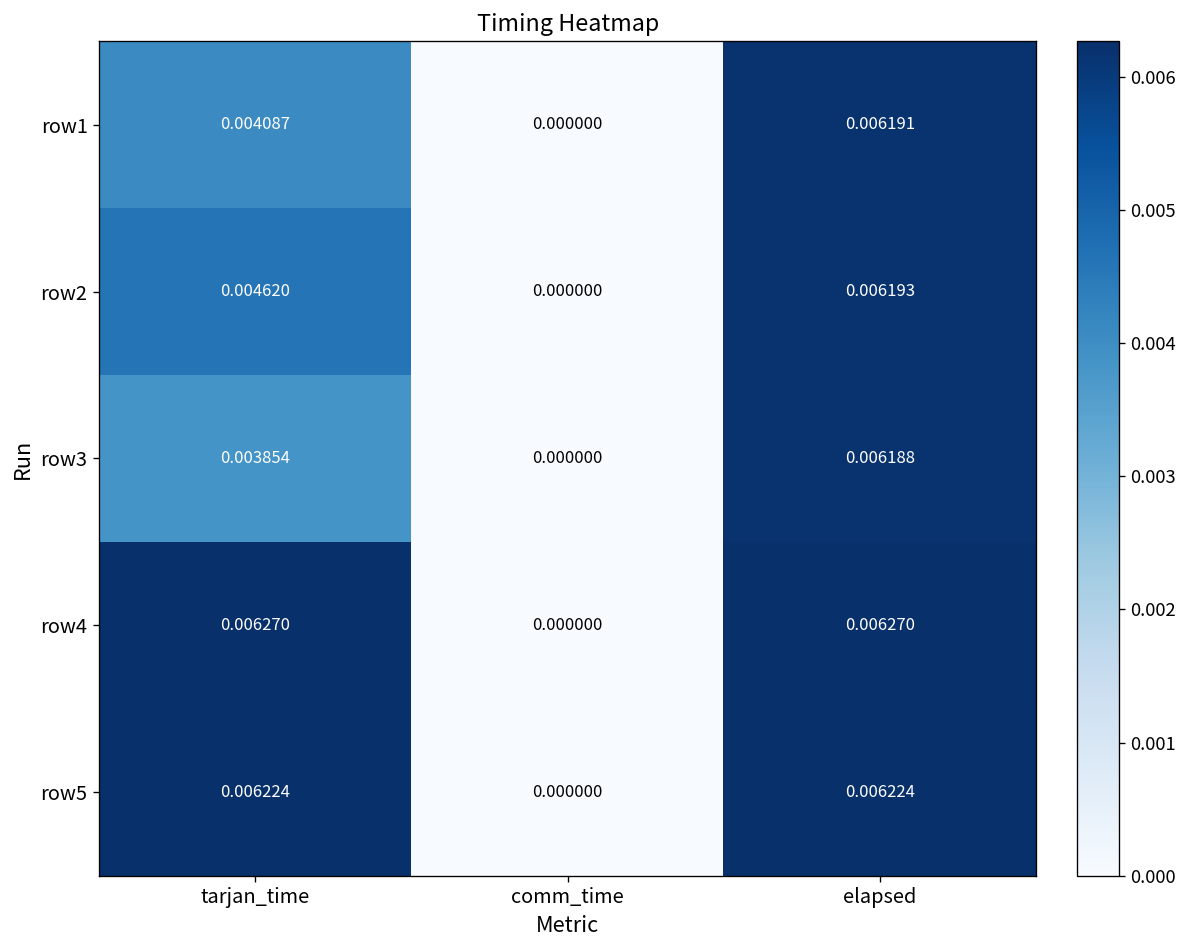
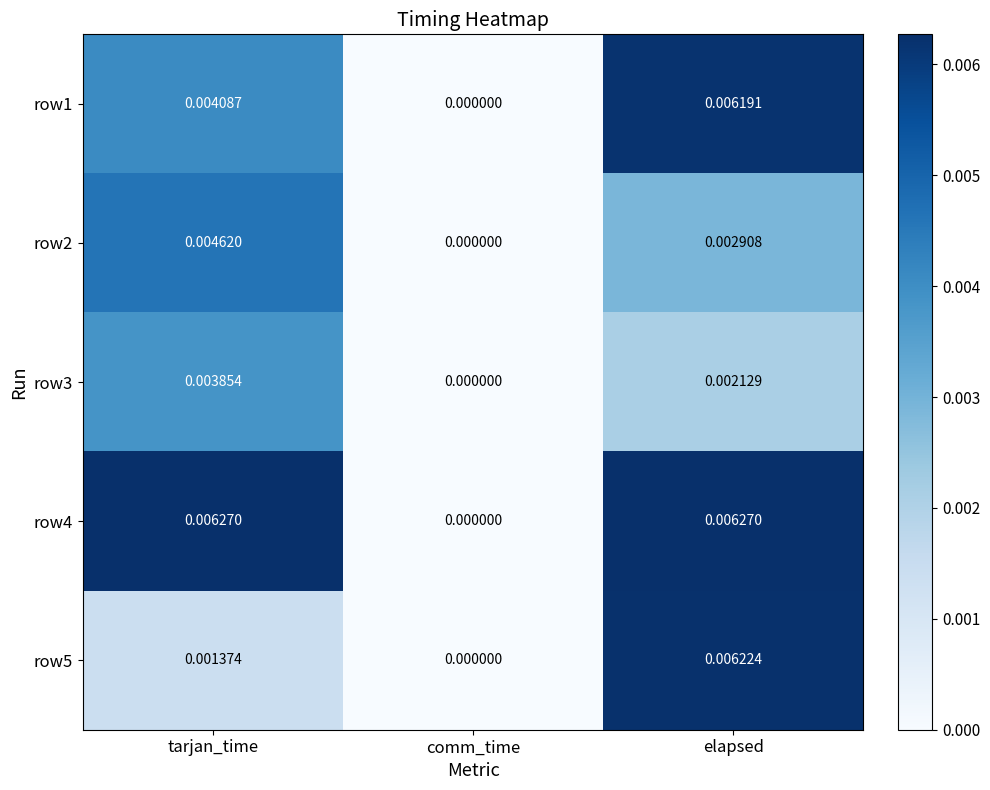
  {
    "row1": {
      "tarjan_time": 0.004087,
      "comm_time": 0.000000,
      "elapsed": 0.006191
    },
    "row2": {
      "tarjan_time": 0.004620,
      "comm_time": 0.000000,
-     "elapsed": 0.006193
+     "elapsed": 0.002908
    },
    "row3": {
      "tarjan_time": 0.003854,
      "comm_time": 0.000000,
-     "elapsed": 0.006188
+     "elapsed": 0.002129
    },
    "row4": {
      "tarjan_time": 0.006270,
      "comm_time": 0.000000,
      "elapsed": 0.006270
    },
    "row5": {
-     "tarjan_time": 0.006224,
+     "tarjan_time": 0.001374,
      "comm_time": 0.000000,
      "elapsed": 0.006224
    }
  }
